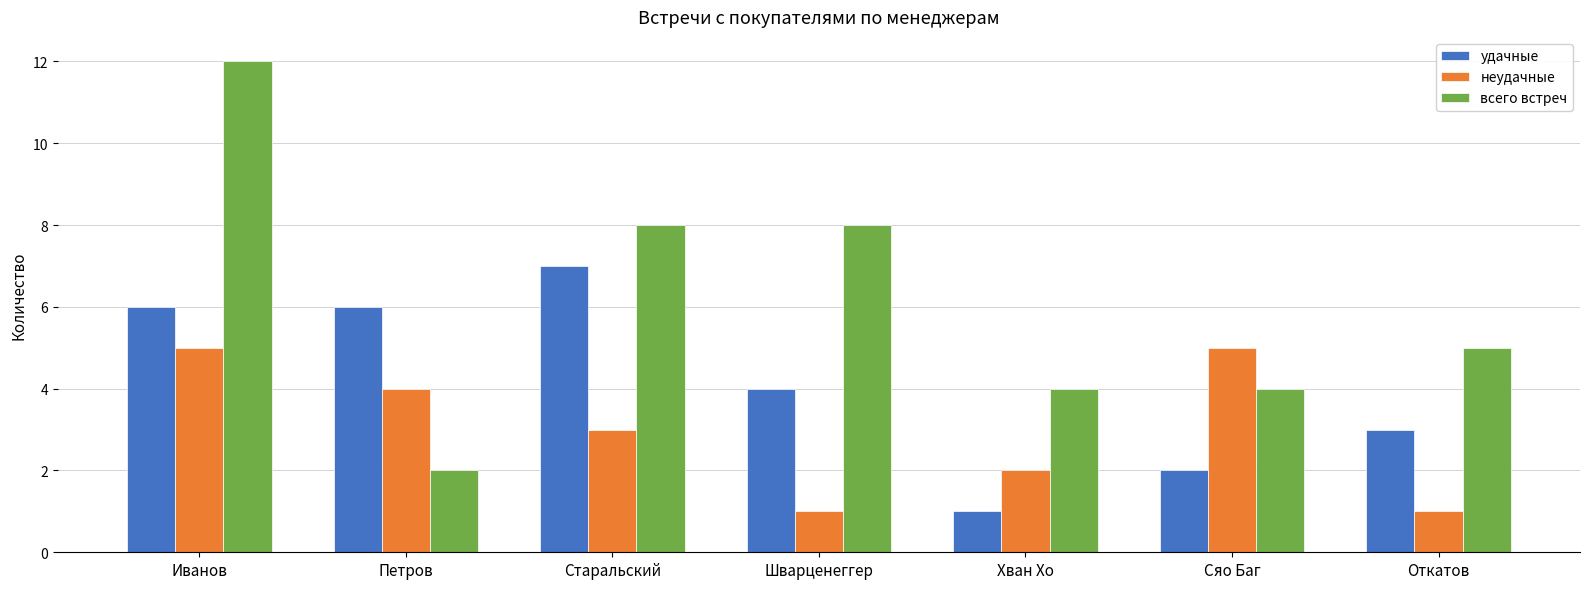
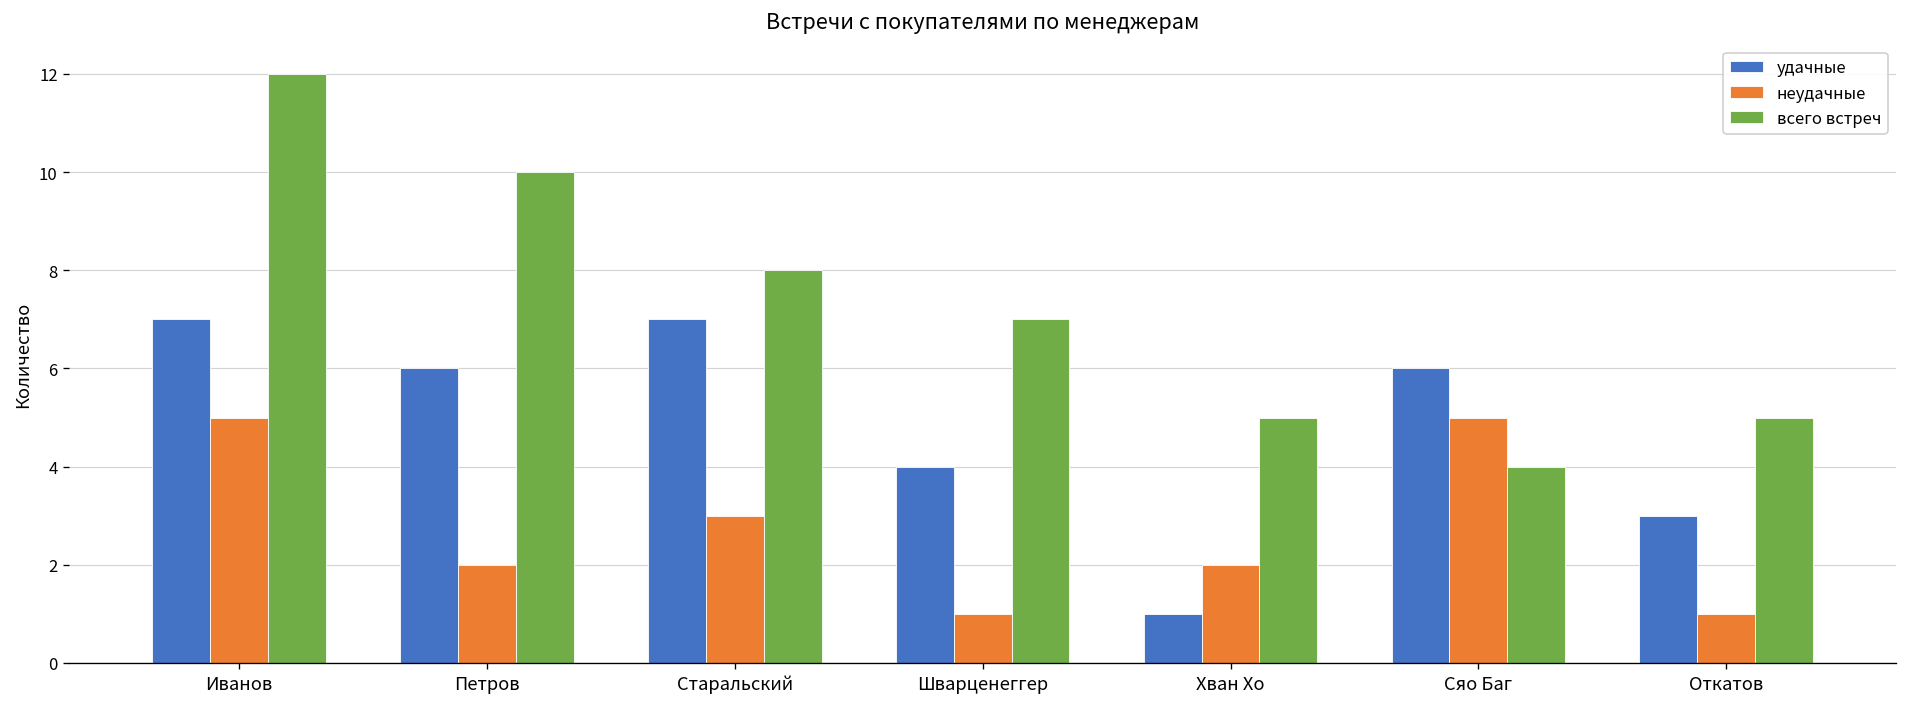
  {
    "удачные": {
-     "Иванов": 6,
+     "Иванов": 7,
      "Петров": 6,
      "Старальский": 7,
      "Шварценеггер": 4,
      "Хван Хо": 1,
-     "Сяо Баг": 2,
+     "Сяо Баг": 6,
      "Откатов": 3
    },
    "неудачные": {
      "Иванов": 5,
-     "Петров": 4,
+     "Петров": 2,
      "Старальский": 3,
      "Шварценеггер": 1,
      "Хван Хо": 2,
      "Сяо Баг": 5,
      "Откатов": 1
    },
    "всего встреч": {
      "Иванов": 12,
-     "Петров": 2,
+     "Петров": 10,
      "Старальский": 8,
-     "Шварценеггер": 8,
-     "Хван Хо": 4,
+     "Шварценеггер": 7,
+     "Хван Хо": 5,
      "Сяо Баг": 4,
      "Откатов": 5
    }
  }
